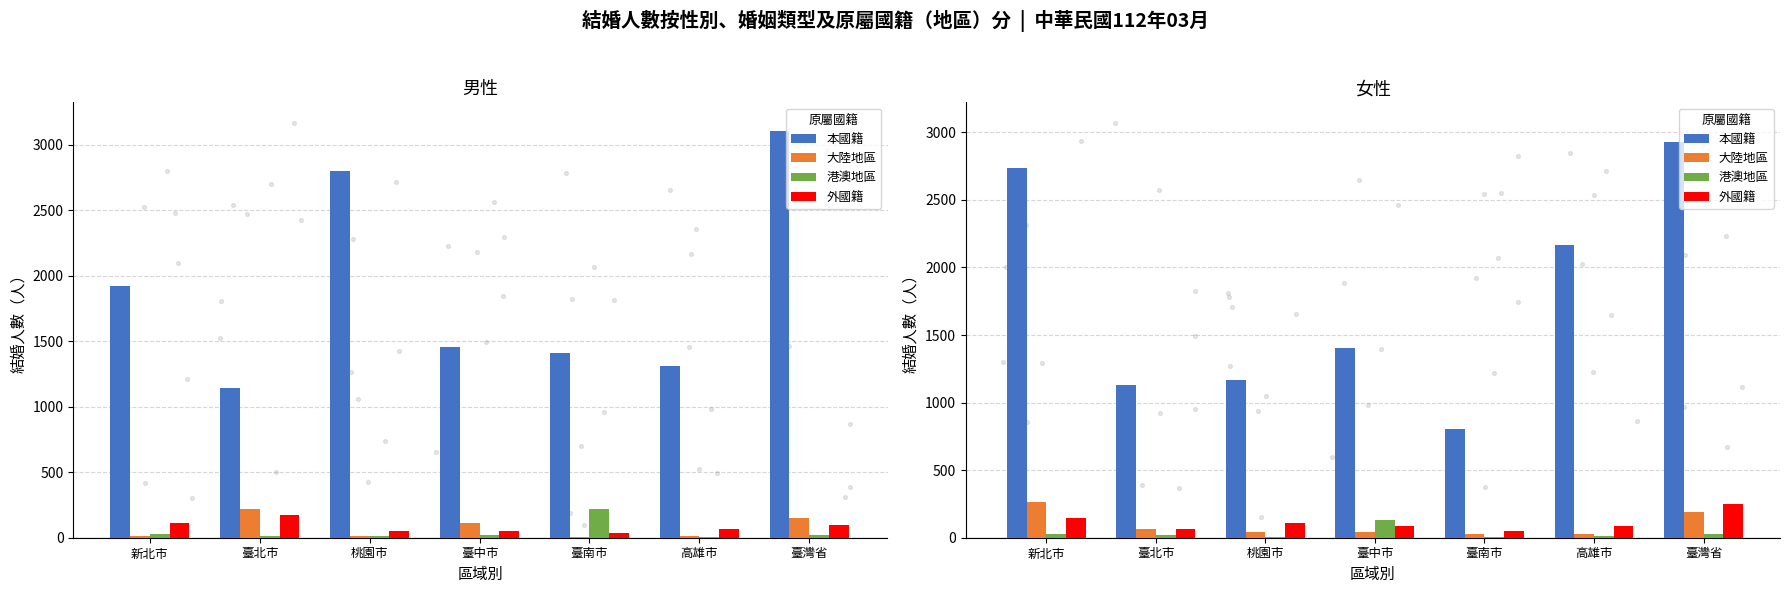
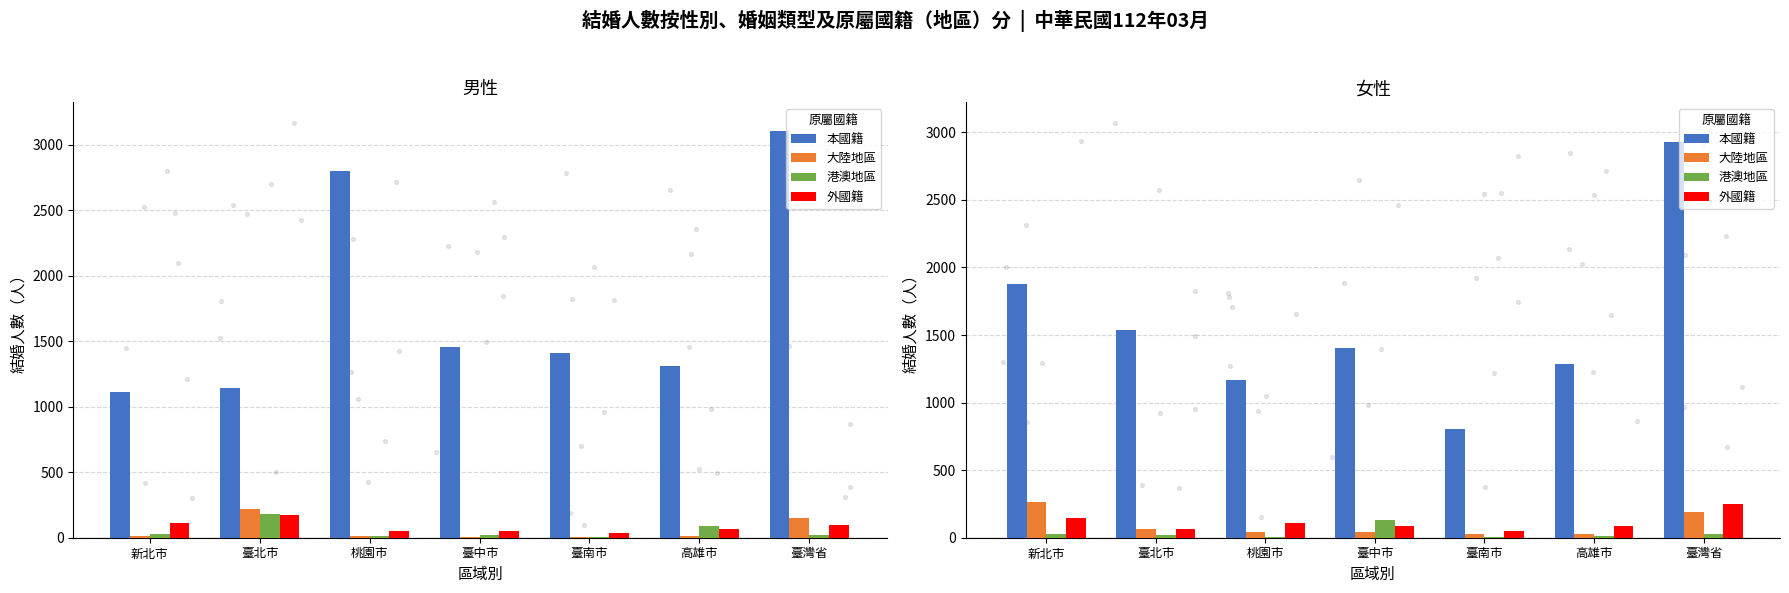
  {
    "男性": {
      "本國籍": {
-       "新北市": 1920,
+       "新北市": 1110,
        "臺北市": 1140,
        "桃園市": 2800,
        "臺中市": 1450,
        "臺南市": 1410,
        "高雄市": 1310,
        "臺灣省": 3110
      },
      "大陸地區": {
        "臺北市": 220,
-       "臺中市": 110,
+       "臺中市": 10,
        "臺灣省": 150
      },
      "港澳地區": {
        "新北市": 30,
-       "臺北市": 20,
+       "臺北市": 180,
        "臺中市": 20,
-       "臺南市": 220,
-       "高雄市": 10,
+       "臺南市": 10,
+       "高雄市": 90,
        "臺灣省": 20
      },
      "外國籍": {
        "新北市": 110,
        "臺北市": 170,
        "桃園市": 50,
        "臺中市": 50,
        "臺南市": 40,
        "高雄市": 60,
        "臺灣省": 100
      }
    },
    "女性": {
      "本國籍": {
-       "新北市": 2730,
-       "臺北市": 1130,
+       "新北市": 1880,
+       "臺北市": 1540,
        "桃園市": 1160,
        "臺中市": 1400,
        "臺南市": 810,
-       "高雄市": 2170,
+       "高雄市": 1290,
        "臺灣省": 2930
      },
      "大陸地區": {
        "新北市": 270,
        "臺北市": 60,
        "桃園市": 40,
        "臺中市": 50,
        "臺南市": 30,
        "高雄市": 30,
        "臺灣省": 190
      },
      "港澳地區": {
        "新北市": 30,
        "臺中市": 130,
        "臺灣省": 20
      },
      "外國籍": {
        "新北市": 140,
        "臺北市": 60,
        "桃園市": 110,
        "臺中市": 80,
        "臺南市": 50,
        "高雄市": 90,
        "臺灣省": 250
      }
    }
  }
